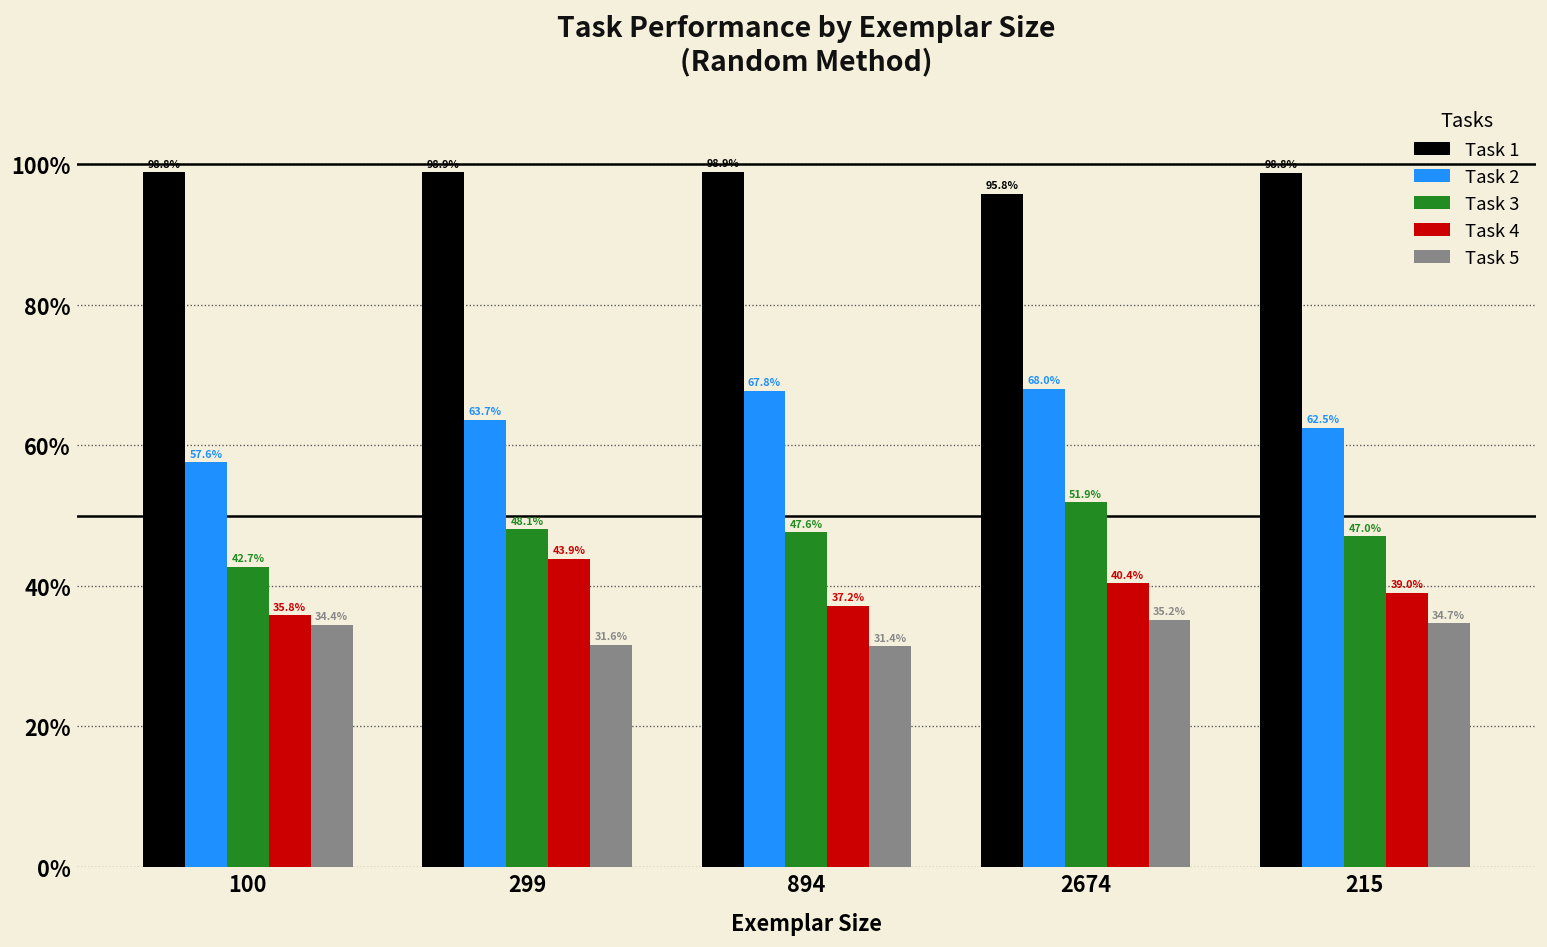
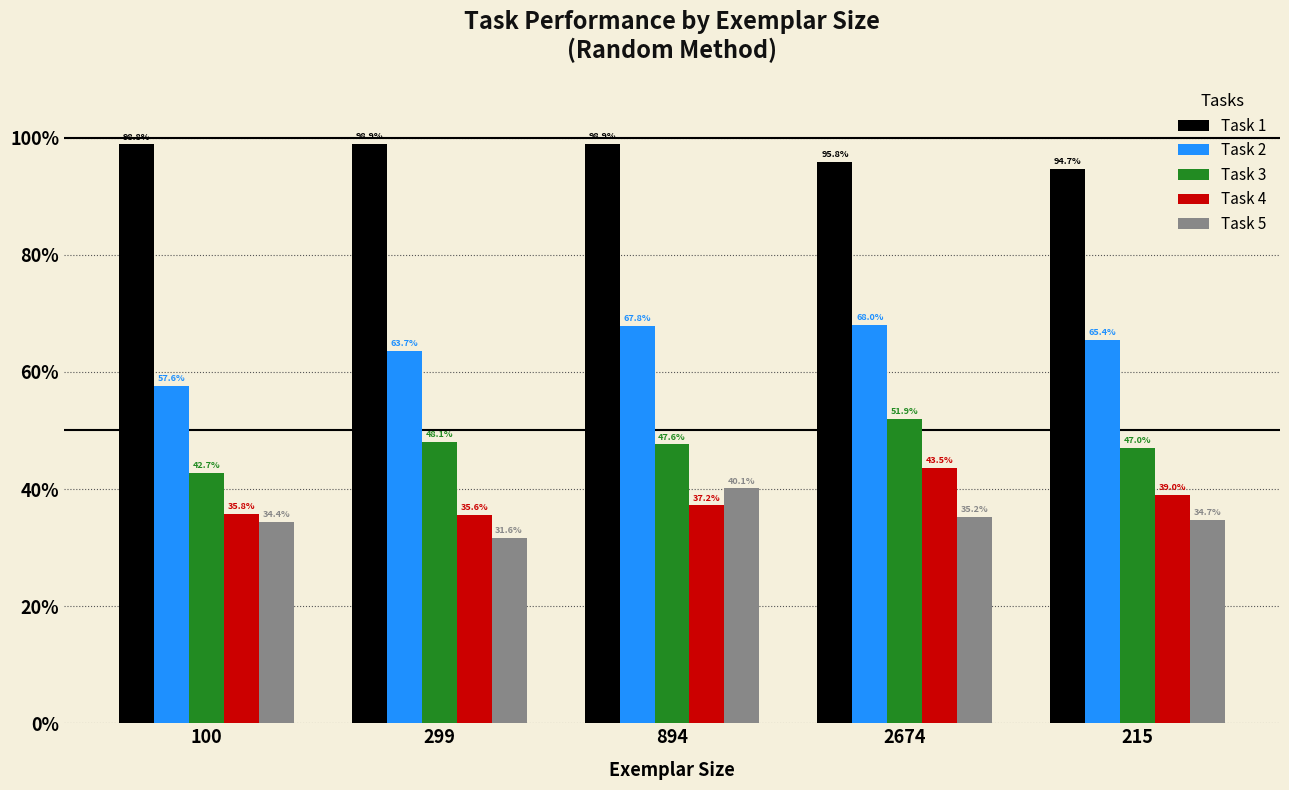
  {
    "Task 1": {
      "100": "98.8%",
      "299": "98.9%",
      "894": "98.9%",
      "2674": "95.8%",
-     "215": "98.8%"
+     "215": "94.7%"
    },
    "Task 2": {
      "100": "57.6%",
      "299": "63.7%",
      "894": "67.8%",
      "2674": "68.0%",
-     "215": "62.5%"
+     "215": "65.4%"
    },
    "Task 3": {
      "100": "42.7%",
      "299": "48.1%",
      "894": "47.6%",
      "2674": "51.9%",
      "215": "47.0%"
    },
    "Task 4": {
      "100": "35.8%",
-     "299": "43.9%",
+     "299": "35.6%",
      "894": "37.2%",
-     "2674": "40.4%",
+     "2674": "43.5%",
      "215": "39.0%"
    },
    "Task 5": {
      "100": "34.4%",
      "299": "31.6%",
-     "894": "31.4%",
+     "894": "40.1%",
      "2674": "35.2%",
      "215": "34.7%"
    }
  }
